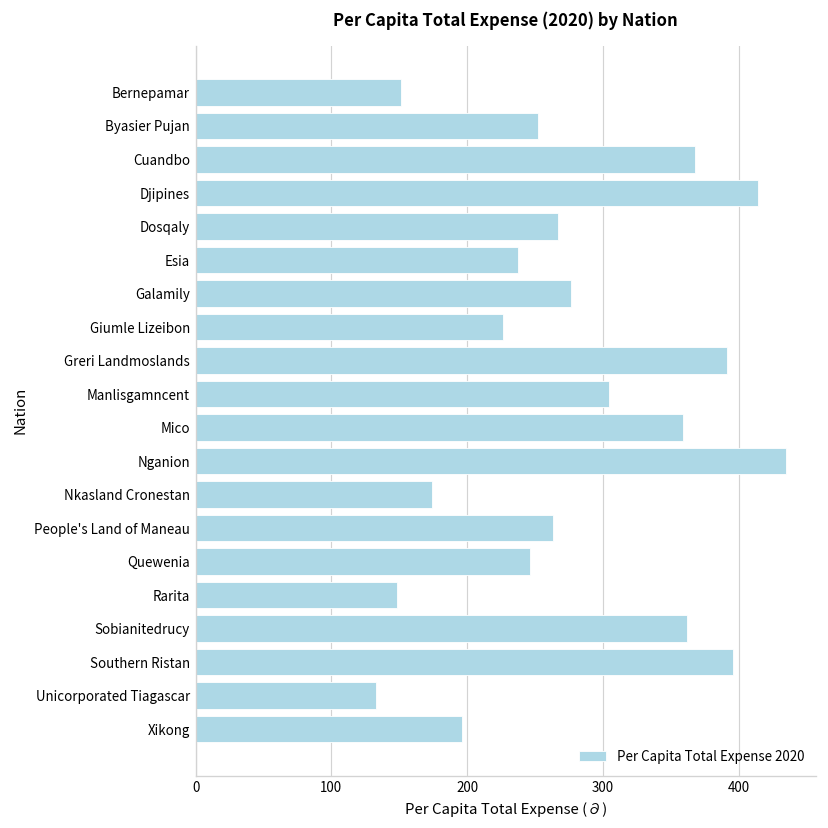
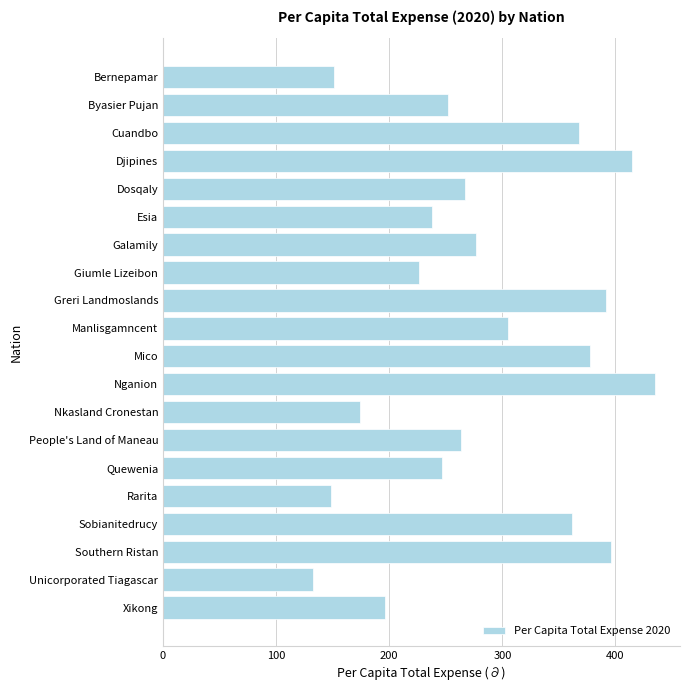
  {
    "Bernepamar": 151,
    "Byasier Pujan": 252,
    "Cuandbo": 368,
    "Djipines": 414,
    "Dosqaly": 267,
    "Esia": 238,
    "Galamily": 277,
    "Giumle Lizeibon": 226,
    "Greri Landmoslands": 391,
    "Manlisgamncent": 305,
-   "Mico": 359,
+   "Mico": 377,
    "Nganion": 435,
    "Nkasland Cronestan": 174,
    "People's Land of Maneau": 263,
    "Quewenia": 246,
    "Rarita": 149,
    "Sobianitedrucy": 362,
    "Southern Ristan": 396,
    "Unicorporated Tiagascar": 133,
    "Xikong": 196
  }
